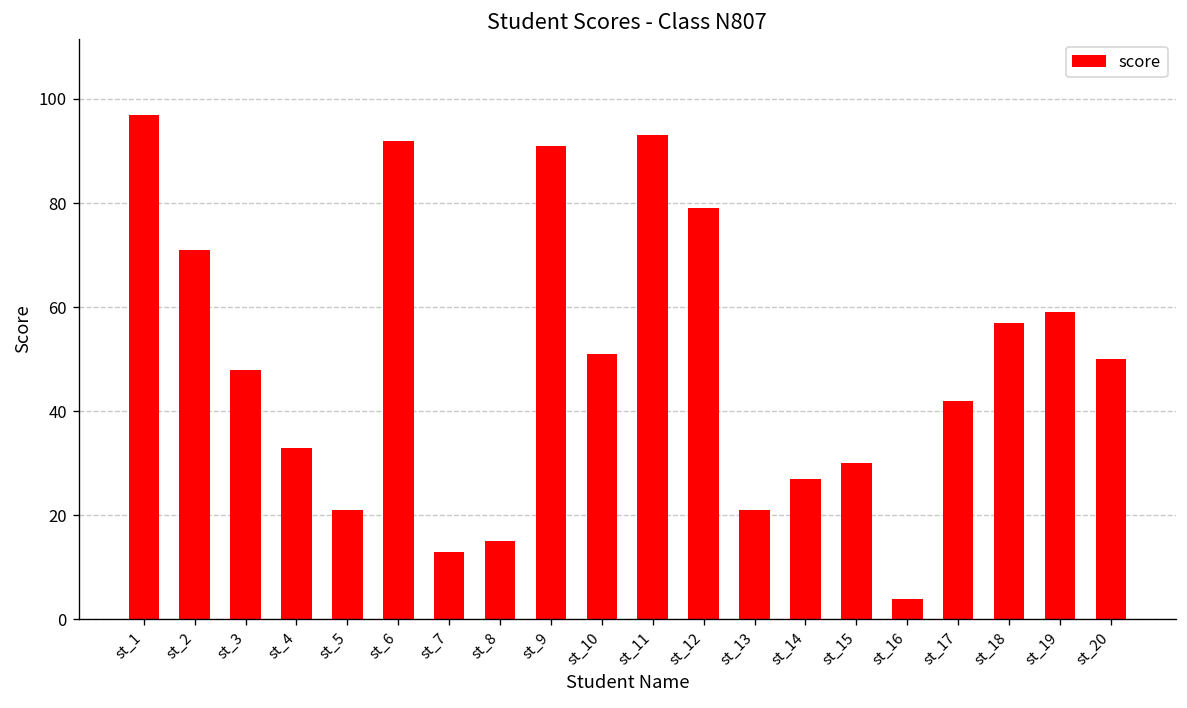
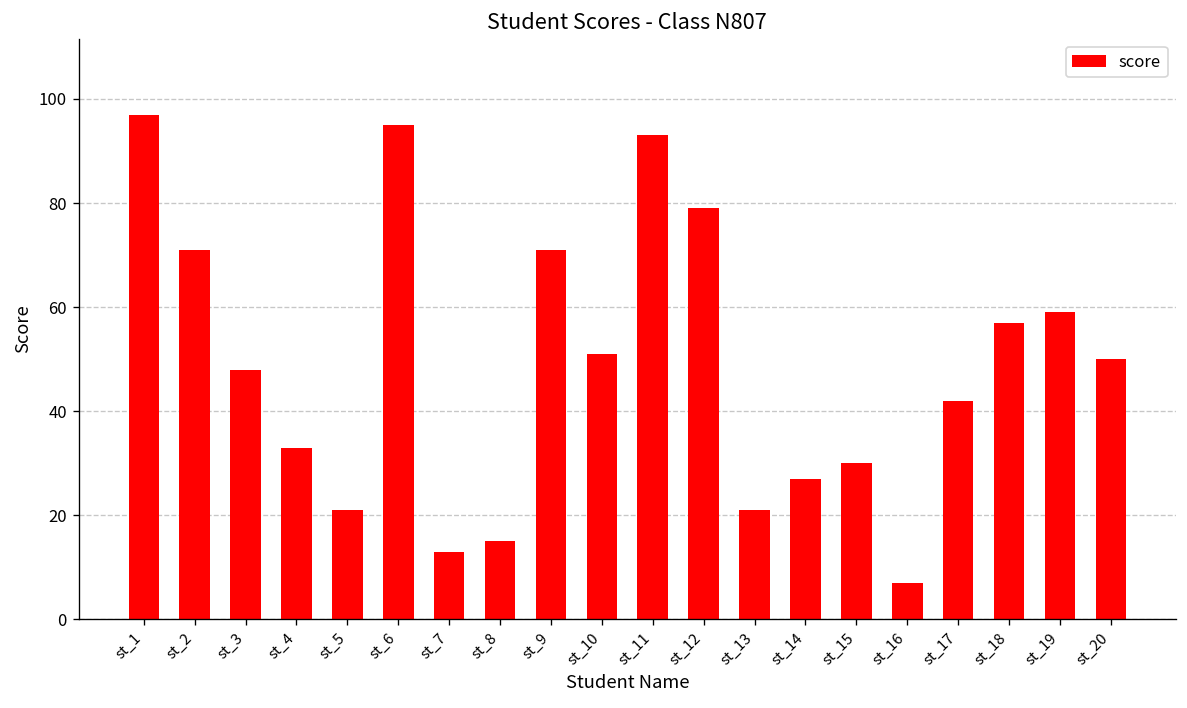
  {
    "st_1": 97,
    "st_2": 71,
    "st_3": 48,
    "st_4": 33,
    "st_5": 21,
-   "st_6": 92,
+   "st_6": 95,
    "st_7": 13,
    "st_8": 15,
-   "st_9": 91,
+   "st_9": 71,
    "st_10": 51,
    "st_11": 93,
    "st_12": 79,
    "st_13": 21,
    "st_14": 27,
    "st_15": 30,
-   "st_16": 4,
+   "st_16": 7,
    "st_17": 42,
    "st_18": 57,
    "st_19": 59,
    "st_20": 50
  }
